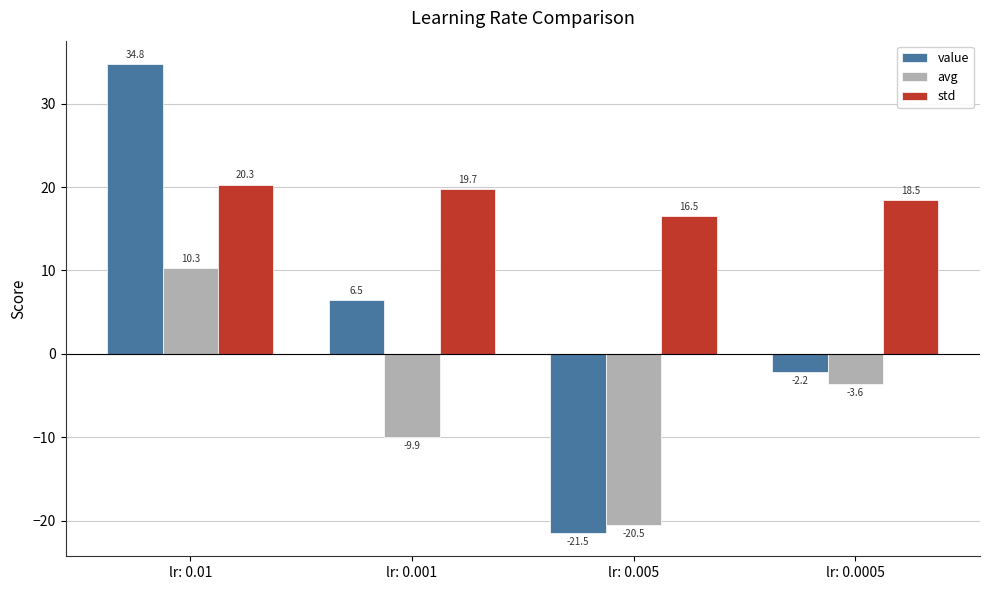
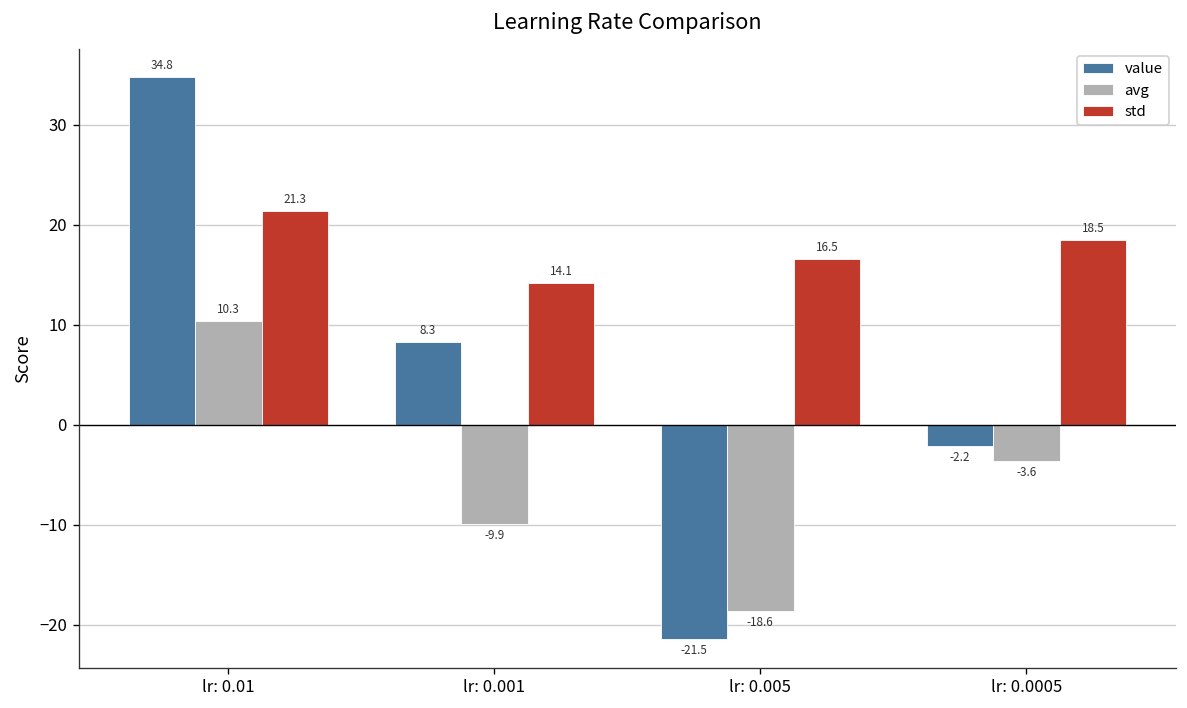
  {
    "value": {
      "lr: 0.01": 34.8,
-     "lr: 0.001": 6.5,
+     "lr: 0.001": 8.3,
      "lr: 0.005": -21.5,
      "lr: 0.0005": -2.2
    },
    "avg": {
      "lr: 0.01": 10.3,
      "lr: 0.001": -9.9,
-     "lr: 0.005": -20.5,
+     "lr: 0.005": -18.6,
      "lr: 0.0005": -3.6
    },
    "std": {
-     "lr: 0.01": 20.3,
-     "lr: 0.001": 19.7,
+     "lr: 0.01": 21.3,
+     "lr: 0.001": 14.1,
      "lr: 0.005": 16.5,
      "lr: 0.0005": 18.5
    }
  }
